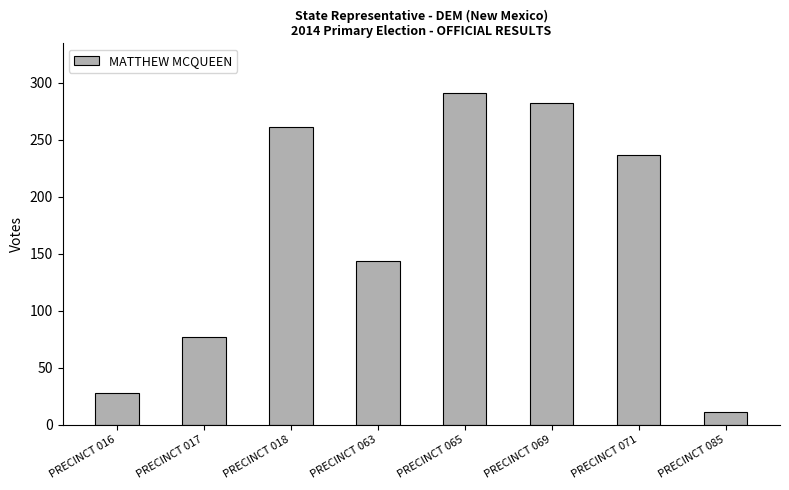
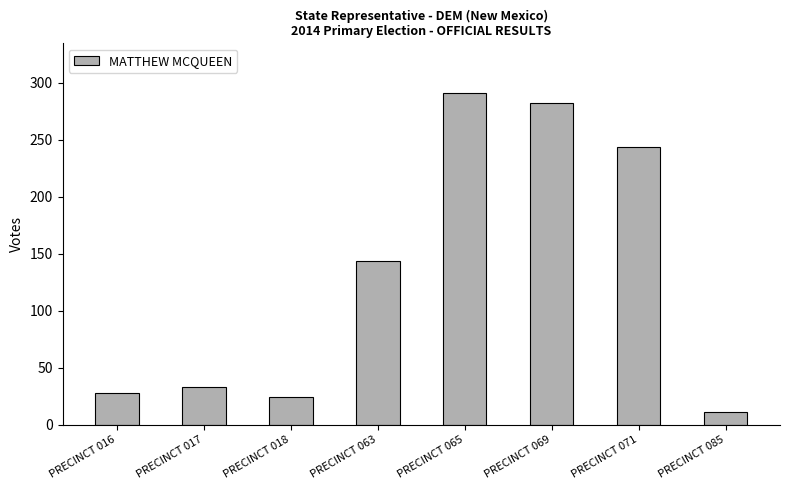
  {
    "PRECINCT 016": 28,
-   "PRECINCT 017": 77,
-   "PRECINCT 018": 261,
+   "PRECINCT 017": 33,
+   "PRECINCT 018": 24,
    "PRECINCT 063": 144,
    "PRECINCT 065": 291,
    "PRECINCT 069": 282,
-   "PRECINCT 071": 237,
+   "PRECINCT 071": 244,
    "PRECINCT 085": 11
  }
